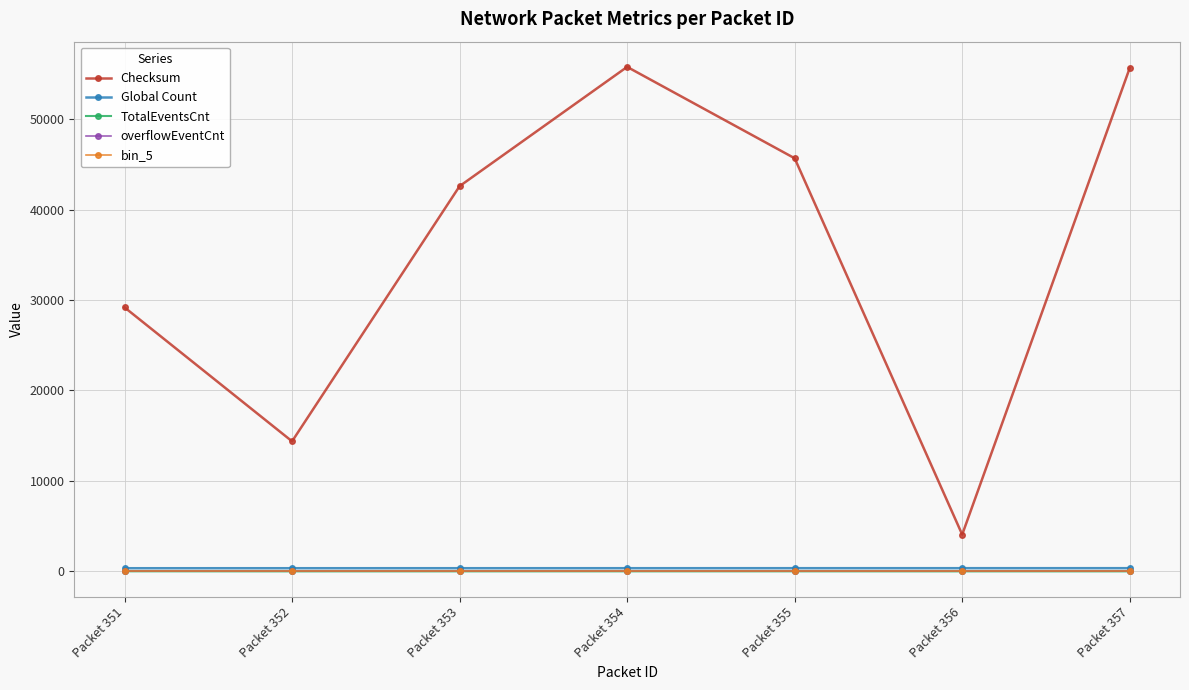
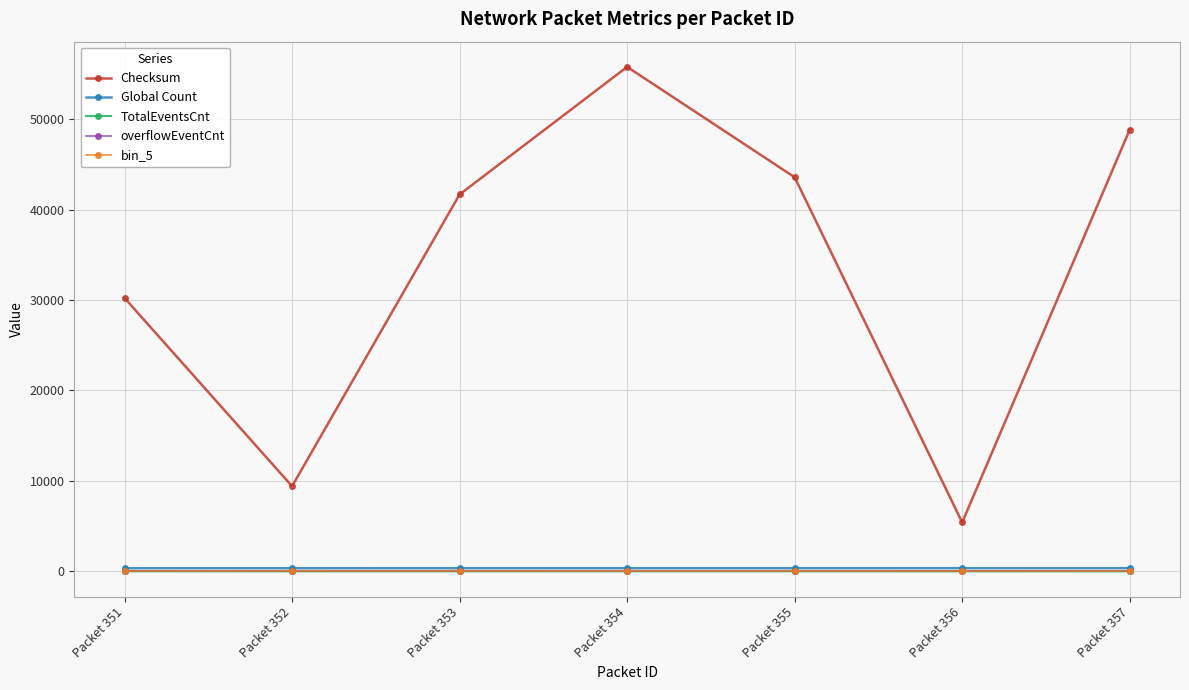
  {
    "Checksum": {
-     "Packet 351": 29000,
-     "Packet 352": 14000,
-     "Packet 353": 43000,
+     "Packet 351": 30000,
+     "Packet 352": 9000,
+     "Packet 353": 42000,
      "Packet 354": 56000,
-     "Packet 355": 46000,
-     "Packet 356": 4000,
-     "Packet 357": 56000
+     "Packet 355": 44000,
+     "Packet 356": 5000,
+     "Packet 357": 49000
    },
    "Global Count": {
      "Packet 351": 0,
      "Packet 352": 0,
      "Packet 353": 0,
      "Packet 354": 0,
      "Packet 355": 0,
      "Packet 356": 0,
      "Packet 357": 0
    },
    "bin_5": {
      "Packet 351": 0,
      "Packet 352": 0,
      "Packet 353": 0,
      "Packet 354": 0,
      "Packet 355": 0,
      "Packet 356": 0,
      "Packet 357": 0
    }
  }
